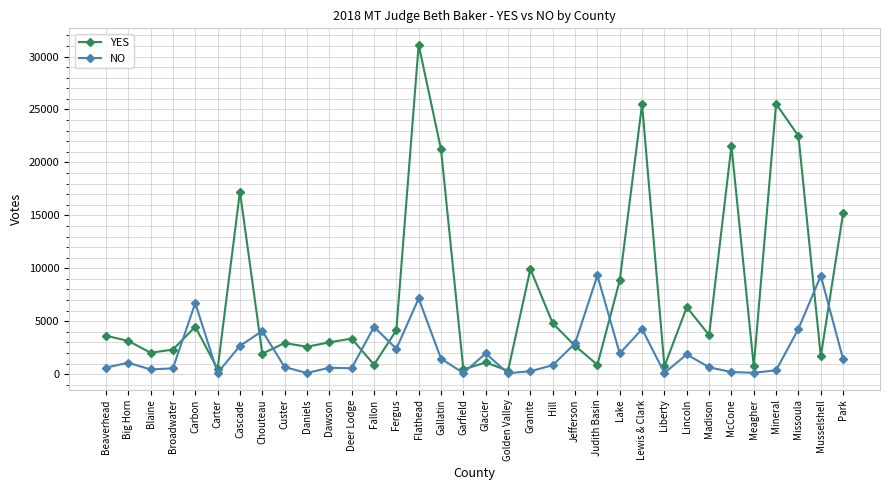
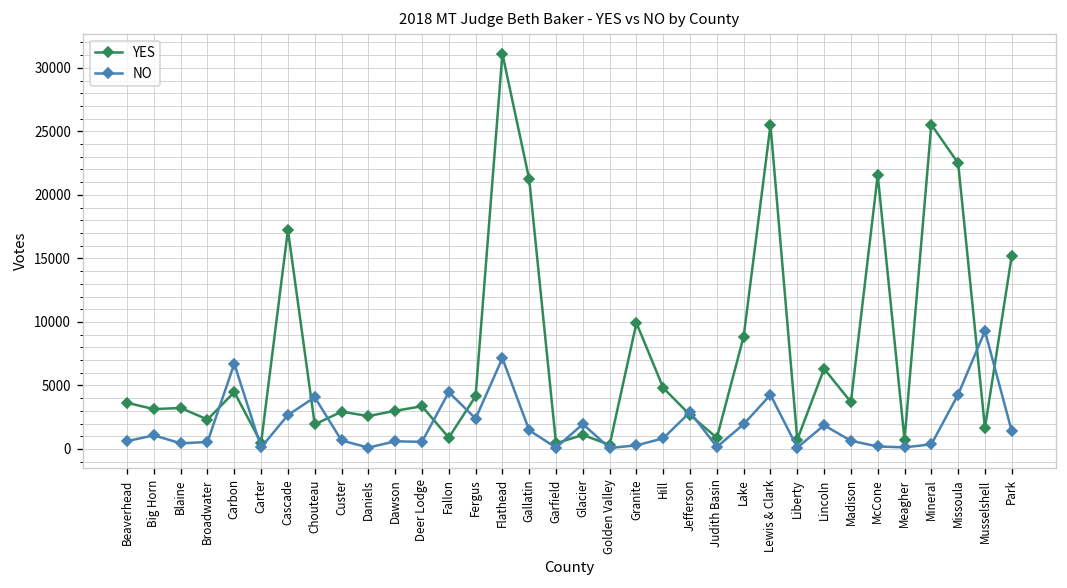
  {
    "YES": {
      "Beaverhead": 3600,
      "Big Horn": 3100,
-     "Blaine": 2000,
+     "Blaine": 3200,
      "Broadwater": 2300,
      "Carbon": 4500,
      "Carter": 500,
      "Cascade": 17200,
      "Chouteau": 1900,
      "Custer": 2900,
      "Daniels": 2600,
      "Dawson": 3000,
      "Deer Lodge": 3400,
      "Fallon": 900,
      "Fergus": 4100,
      "Flathead": 31100,
      "Gallatin": 21200,
      "Garfield": 400,
      "Glacier": 1100,
      "Golden Valley": 300,
      "Granite": 9900,
      "Hill": 4800,
      "Judith Basin": 900,
      "Lake": 8900,
      "Lewis & Clark": 25500,
      "Liberty": 700,
      "Lincoln": 6300,
      "Madison": 3700,
      "McCone": 21600,
      "Meagher": 700,
      "Mineral": 25500,
      "Missoula": 22500,
      "Musselshell": 1700,
      "Park": 15200
    },
    "NO": {
      "Beaverhead": 600,
      "Big Horn": 1100,
      "Blaine": 400,
      "Broadwater": 600,
      "Carbon": 6700,
      "Carter": 100,
      "Cascade": 2700,
      "Chouteau": 4100,
      "Custer": 700,
      "Daniels": 100,
      "Dawson": 600,
      "Deer Lodge": 600,
      "Fallon": 4500,
      "Fergus": 2400,
      "Flathead": 7100,
      "Gallatin": 1500,
      "Garfield": 100,
      "Glacier": 2000,
      "Golden Valley": 100,
      "Granite": 300,
      "Hill": 800,
-     "Judith Basin": 9300,
+     "Judith Basin": 200,
      "Lake": 2000,
      "Lewis & Clark": 4300,
      "Liberty": 100,
      "Lincoln": 1900,
      "Madison": 600,
      "McCone": 200,
      "Meagher": 100,
      "Mineral": 400,
      "Missoula": 4300,
      "Musselshell": 9300,
      "Park": 1400
    }
  }
